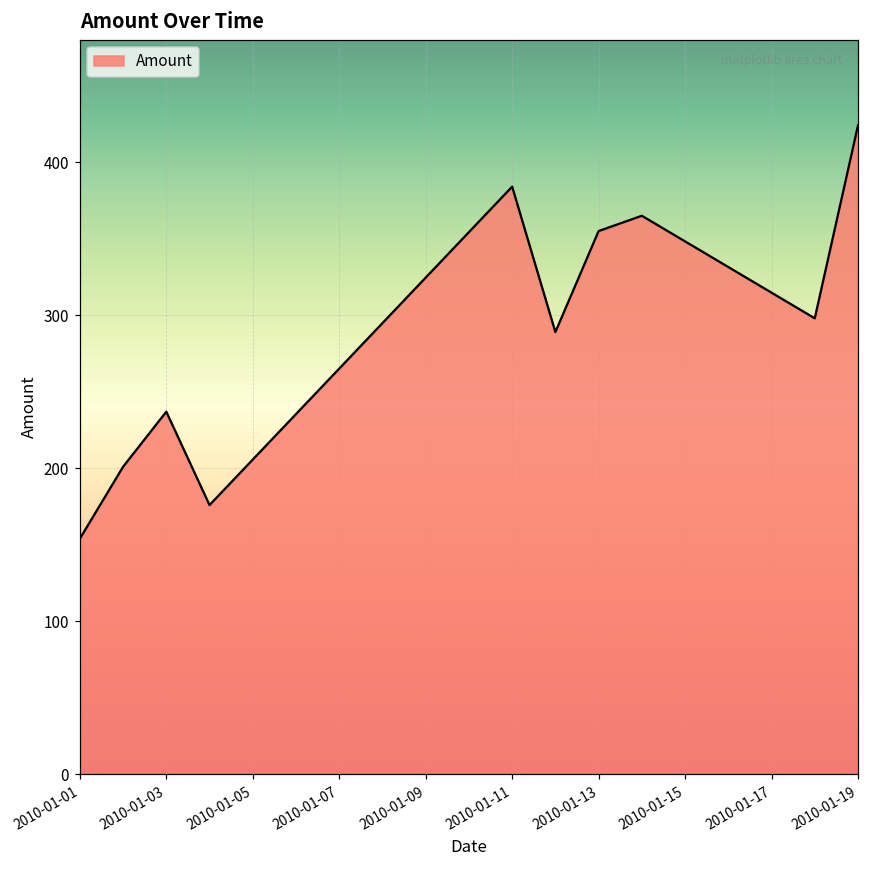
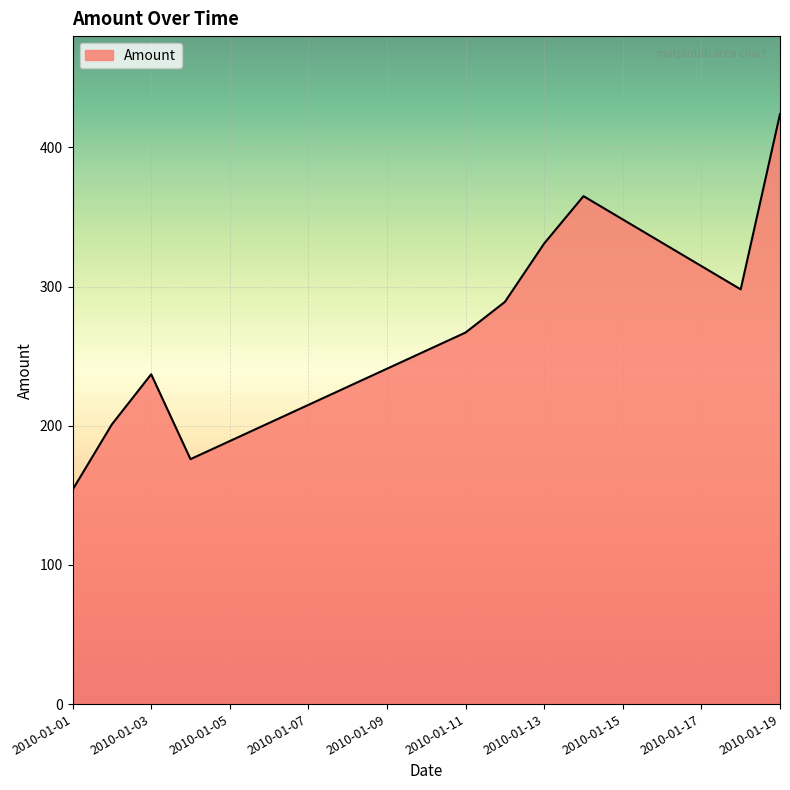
  {
    "2010-01-01": 154,
    "2010-01-03": 237,
-   "2010-01-11": 384,
-   "2010-01-13": 355,
+   "2010-01-11": 267,
+   "2010-01-13": 331,
    "2010-01-19": 424
  }
